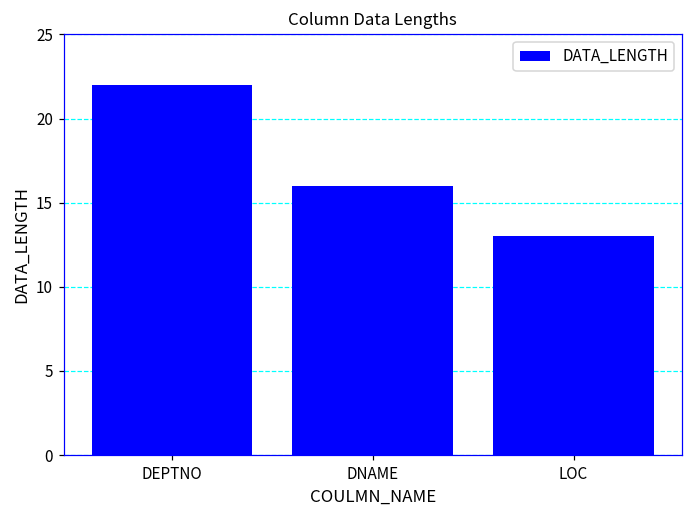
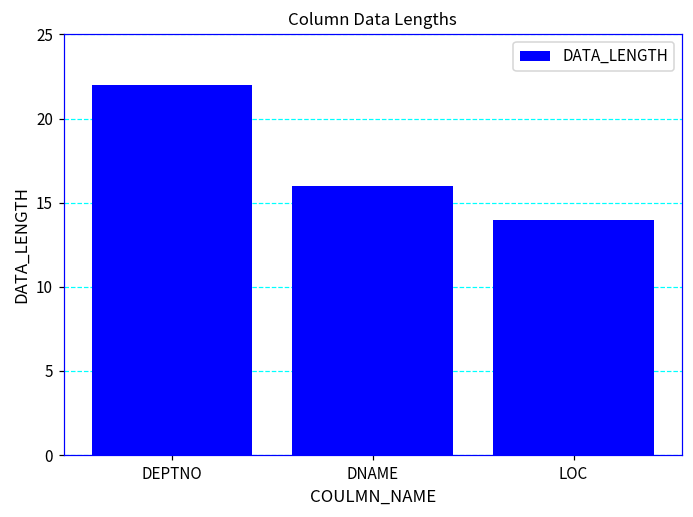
  {
    "DEPTNO": 22,
    "DNAME": 16,
-   "LOC": 13
+   "LOC": 14
  }
